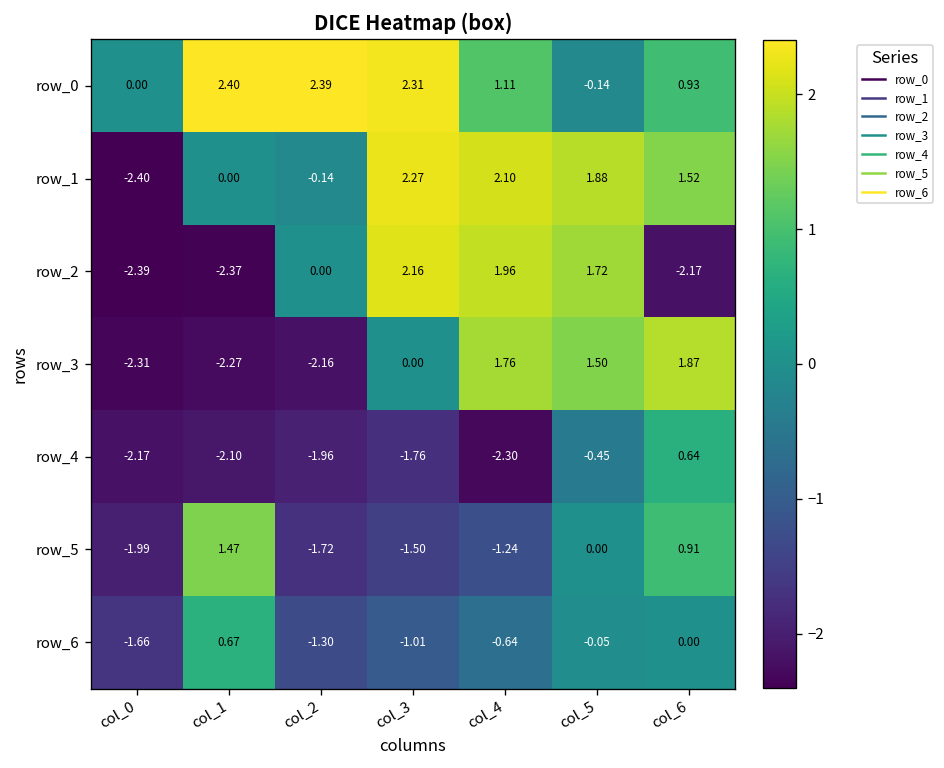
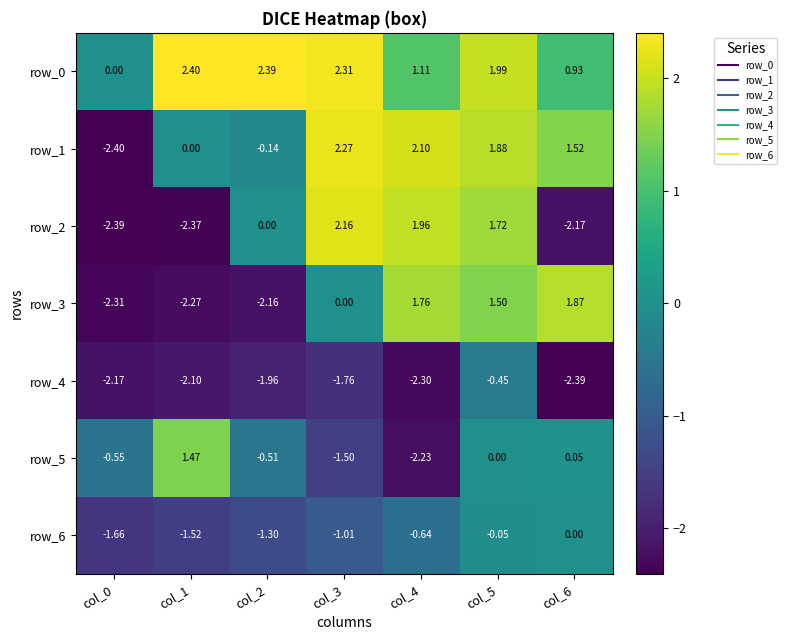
  {
    "row_0": {
      "col_0": 0.00,
      "col_1": 2.40,
      "col_2": 2.39,
      "col_3": 2.31,
      "col_4": 1.11,
-     "col_5": -0.14,
+     "col_5": 1.99,
      "col_6": 0.93
    },
    "row_1": {
      "col_0": -2.40,
      "col_1": 0.00,
      "col_2": -0.14,
      "col_3": 2.27,
      "col_4": 2.10,
      "col_5": 1.88,
      "col_6": 1.52
    },
    "row_2": {
      "col_0": -2.39,
      "col_1": -2.37,
      "col_2": 0.00,
      "col_3": 2.16,
      "col_4": 1.96,
      "col_5": 1.72,
      "col_6": -2.17
    },
    "row_3": {
      "col_0": -2.31,
      "col_1": -2.27,
      "col_2": -2.16,
      "col_3": 0.00,
      "col_4": 1.76,
      "col_5": 1.50,
      "col_6": 1.87
    },
    "row_4": {
      "col_0": -2.17,
      "col_1": -2.10,
      "col_2": -1.96,
      "col_3": -1.76,
      "col_4": -2.30,
      "col_5": -0.45,
-     "col_6": 0.64
+     "col_6": -2.39
    },
    "row_5": {
-     "col_0": -1.99,
+     "col_0": -0.55,
      "col_1": 1.47,
-     "col_2": -1.72,
+     "col_2": -0.51,
      "col_3": -1.50,
-     "col_4": -1.24,
+     "col_4": -2.23,
      "col_5": 0.00,
-     "col_6": 0.91
+     "col_6": 0.05
    },
    "row_6": {
      "col_0": -1.66,
-     "col_1": 0.67,
+     "col_1": -1.52,
      "col_2": -1.30,
      "col_3": -1.01,
      "col_4": -0.64,
      "col_5": -0.05,
      "col_6": 0.00
    }
  }
